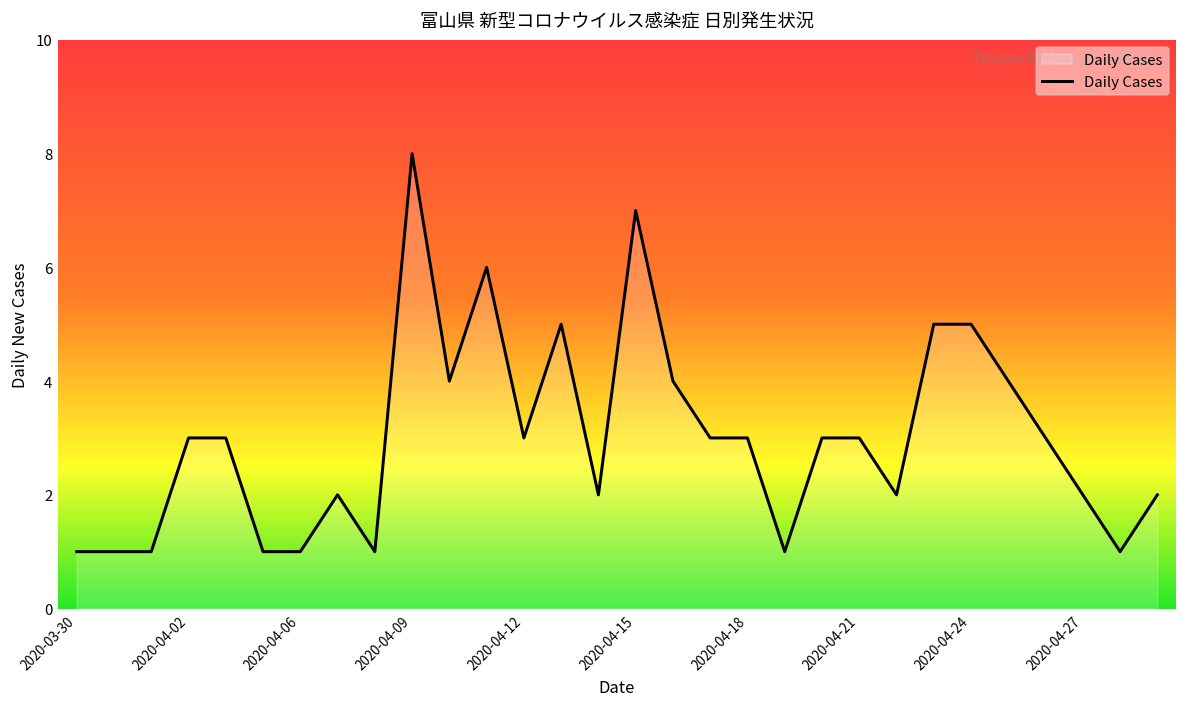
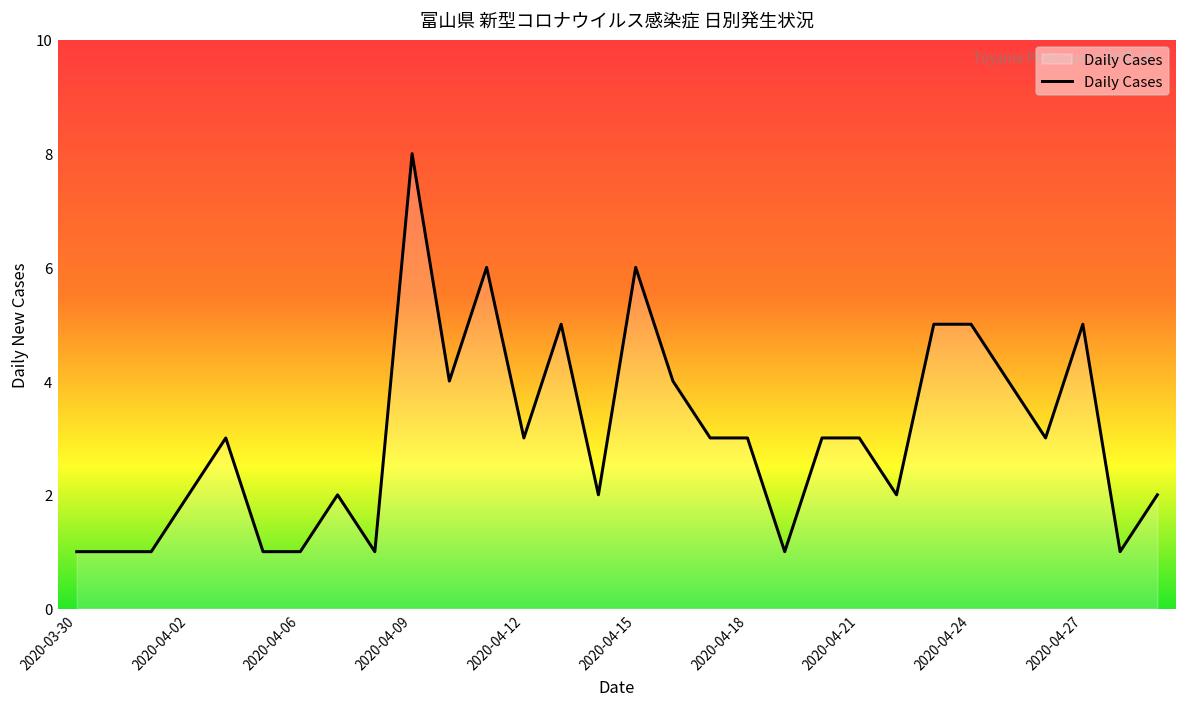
  {
    "2020-03-30": 1,
-   "2020-04-02": 3,
+   "2020-04-02": 2,
    "2020-04-06": 1,
    "2020-04-09": 8,
    "2020-04-12": 3,
-   "2020-04-15": 7,
+   "2020-04-15": 6,
    "2020-04-18": 3,
    "2020-04-21": 3,
    "2020-04-24": 5,
-   "2020-04-27": 2
+   "2020-04-27": 5
  }
